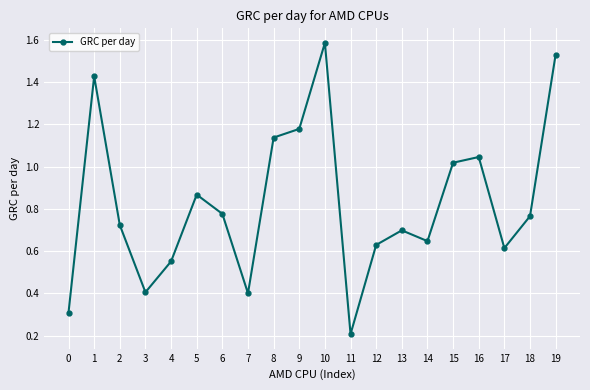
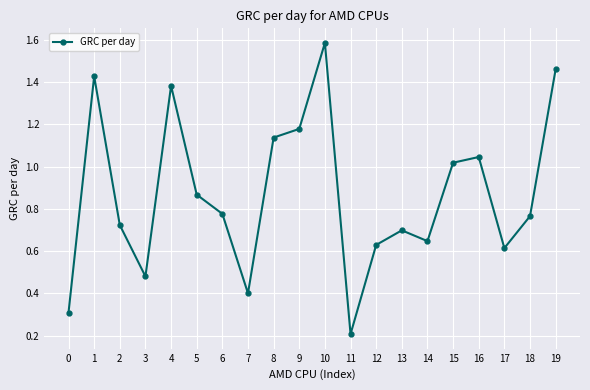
  {
    "0": 0.31,
    "1": 1.43,
    "2": 0.72,
-   "3": 0.41,
-   "4": 0.55,
+   "3": 0.48,
+   "4": 1.38,
    "5": 0.87,
    "6": 0.78,
    "7": 0.40,
    "8": 1.14,
    "9": 1.18,
    "10": 1.59,
    "11": 0.21,
    "12": 0.63,
    "13": 0.70,
    "14": 0.65,
    "15": 1.02,
    "16": 1.05,
    "17": 0.61,
    "18": 0.77,
-   "19": 1.53
+   "19": 1.46
  }
